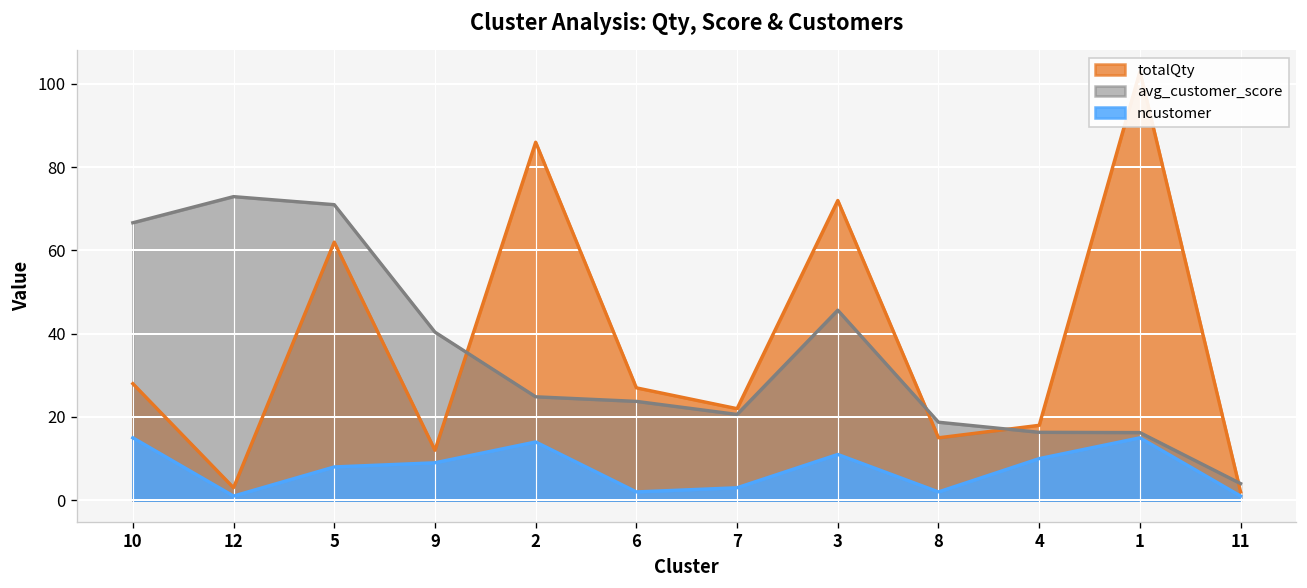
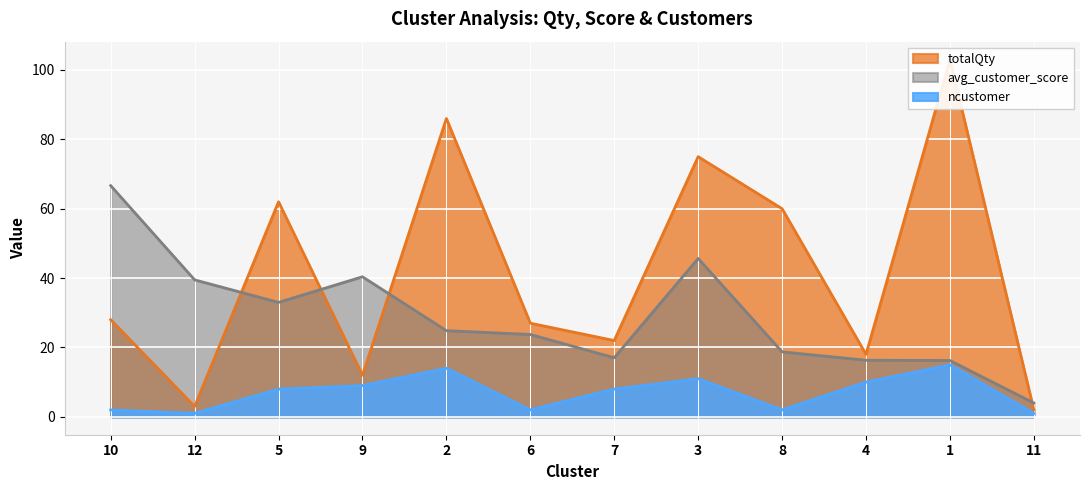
  {
    "totalQty": {
      "10": 28,
      "12": 3,
      "5": 62,
      "9": 12,
      "2": 86,
      "6": 27,
      "7": 22,
-     "3": 72,
-     "8": 15,
+     "3": 75,
+     "8": 60,
      "4": 18,
      "11": 2
    },
    "avg_customer_score": {
      "10": 67,
-     "12": 73,
-     "5": 71,
+     "12": 39,
+     "5": 33,
      "9": 40,
      "2": 25,
      "6": 24,
-     "7": 21,
+     "7": 17,
      "3": 46,
      "8": 19,
      "4": 16,
      "1": 16,
      "11": 4
    },
    "ncustomer": {
-     "10": 15,
+     "10": 2,
      "12": 1,
      "5": 8,
      "9": 9,
      "2": 14,
      "6": 2,
-     "7": 3,
+     "7": 8,
      "3": 11,
      "8": 2,
      "4": 10,
      "1": 15,
      "11": 1
    }
  }
